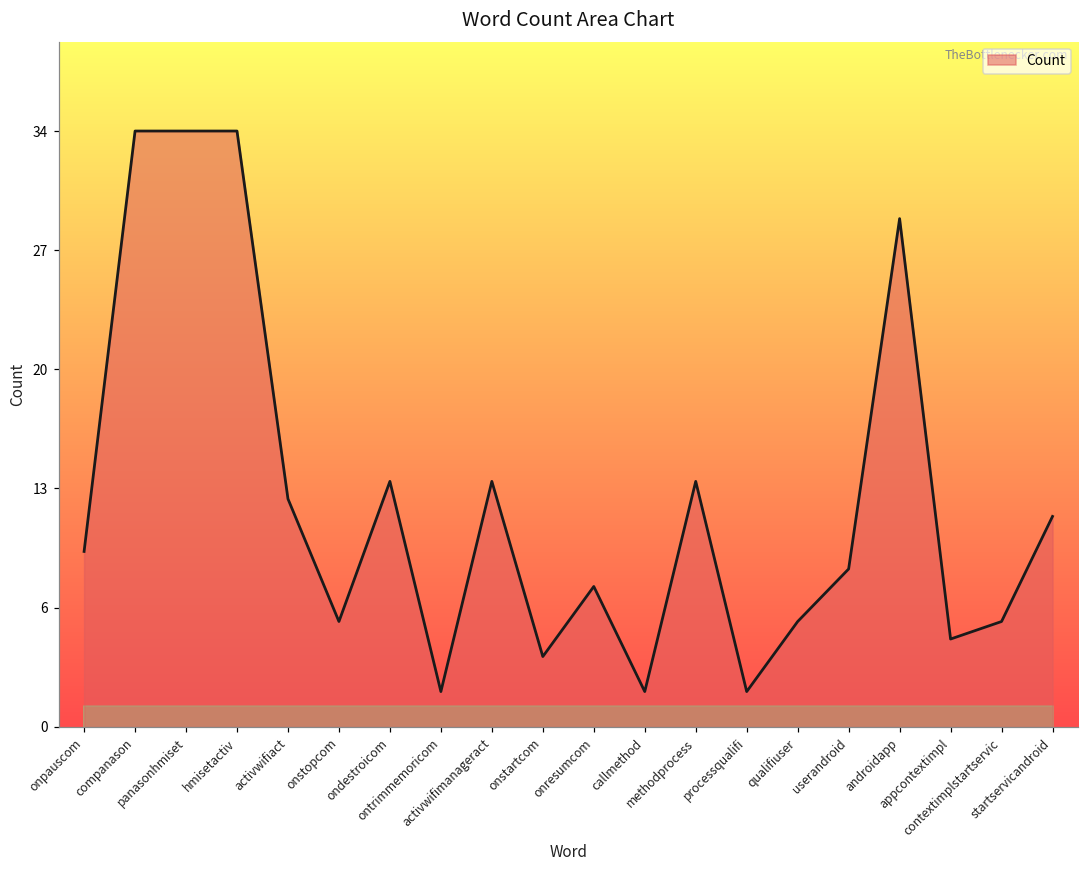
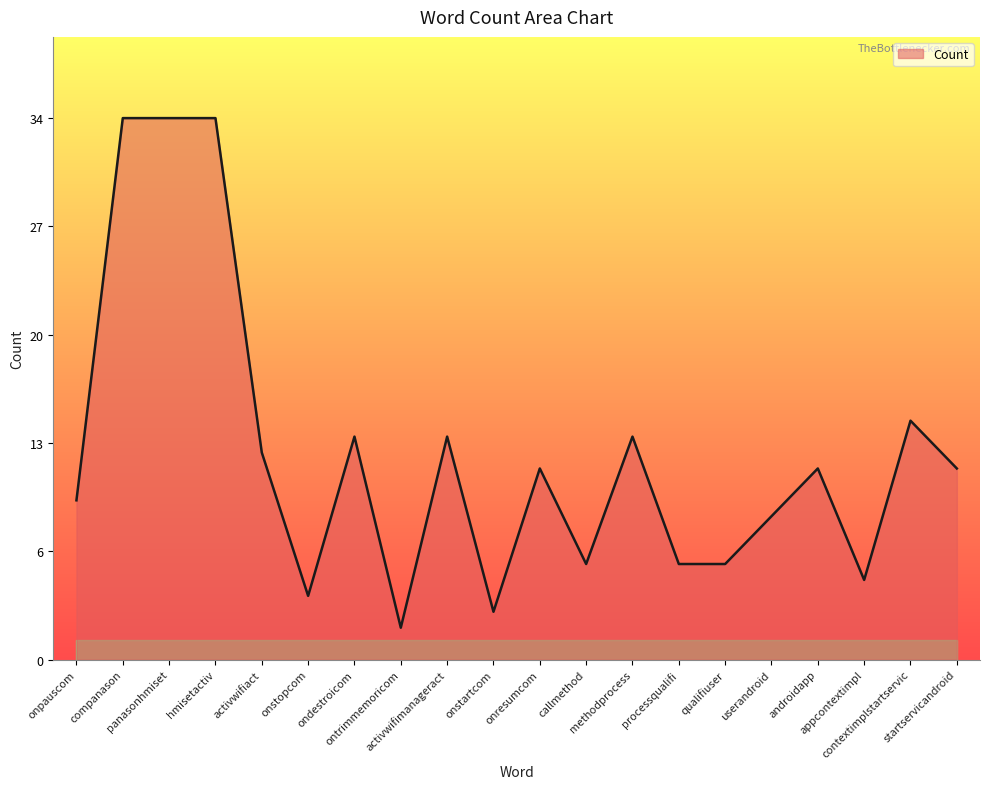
  {
    "Count": {
      "onpauscom": 10,
      "companason": 34,
      "panasonhmiset": 34,
      "hmisetactiv": 34,
      "activwifiact": 13,
-     "onstopcom": 6,
+     "onstopcom": 4,
      "ondestroicom": 14,
      "ontrimmemoricom": 2,
      "activwifimanageract": 14,
-     "onstartcom": 4,
-     "onresumcom": 8,
-     "callmethod": 2,
+     "onstartcom": 3,
+     "onresumcom": 12,
+     "callmethod": 6,
      "methodprocess": 14,
-     "processqualifi": 2,
+     "processqualifi": 6,
      "qualifiuser": 6,
      "userandroid": 9,
-     "androidapp": 29,
+     "androidapp": 12,
      "appcontextimpl": 5,
-     "contextimplstartservic": 6,
+     "contextimplstartservic": 15,
      "startservicandroid": 12
    }
  }
